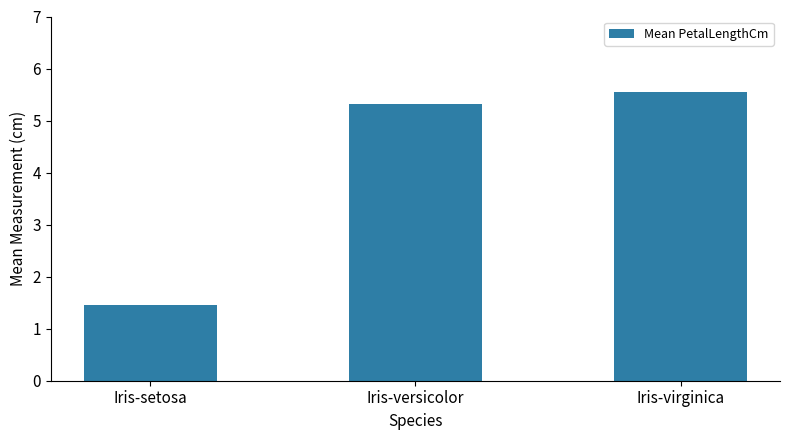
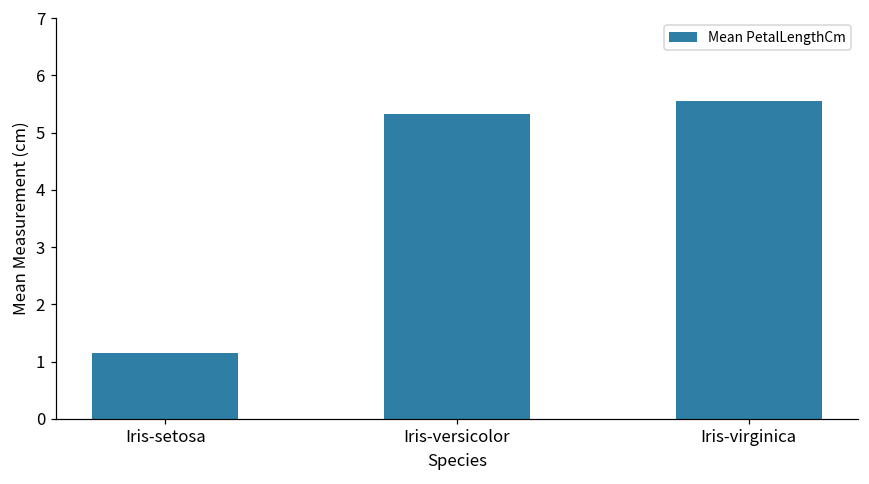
  {
-   "Iris-setosa": 1.5,
+   "Iris-setosa": 1.2,
    "Iris-versicolor": 5.3,
    "Iris-virginica": 5.6
  }
